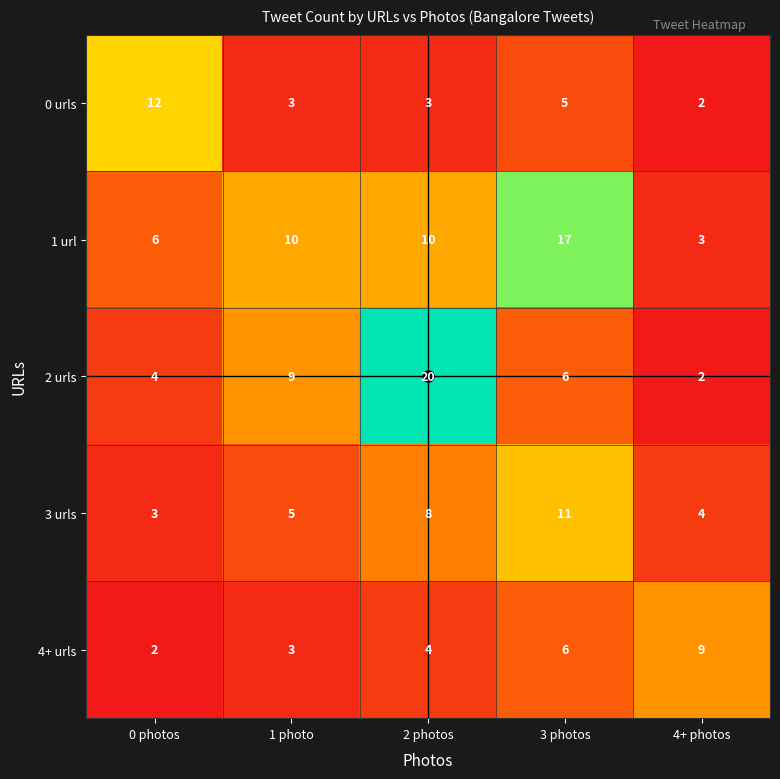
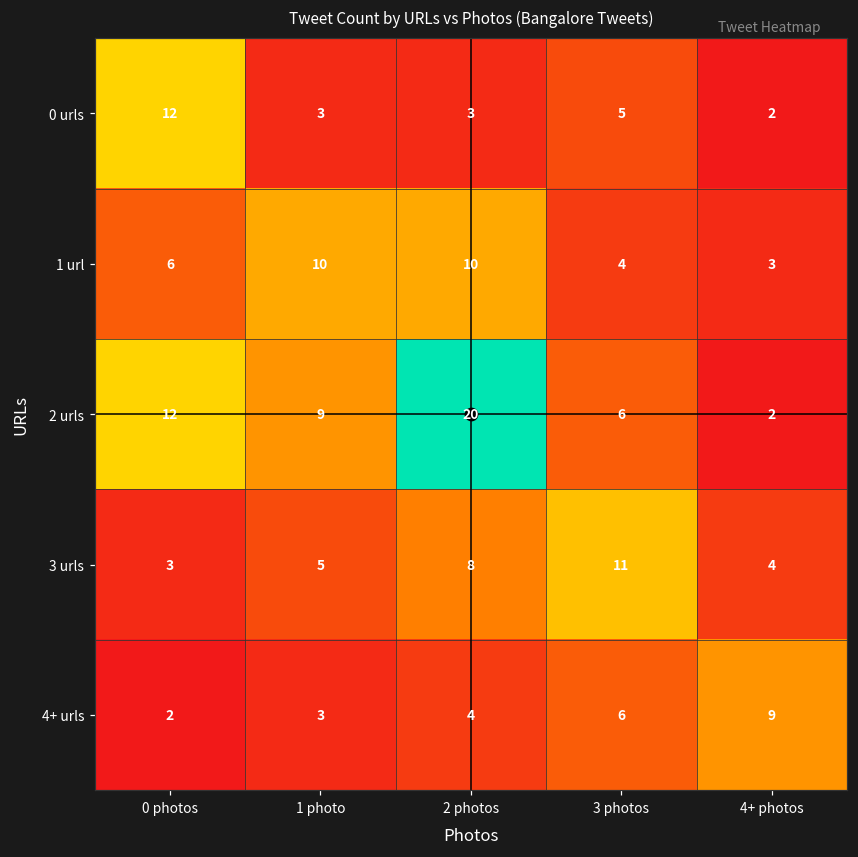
  {
    "0 urls": {
      "0 photos": 12,
      "1 photo": 3,
      "2 photos": 3,
      "3 photos": 5,
      "4+ photos": 2
    },
    "1 url": {
      "0 photos": 6,
      "1 photo": 10,
      "2 photos": 10,
-     "3 photos": 17,
+     "3 photos": 4,
      "4+ photos": 3
    },
    "2 urls": {
-     "0 photos": 4,
+     "0 photos": 12,
      "1 photo": 9,
      "3 photos": 6,
      "4+ photos": 2
    },
    "3 urls": {
      "0 photos": 3,
      "1 photo": 5,
      "2 photos": 8,
      "3 photos": 11,
      "4+ photos": 4
    },
    "4+ urls": {
      "0 photos": 2,
      "1 photo": 3,
      "2 photos": 4,
      "3 photos": 6,
      "4+ photos": 9
    }
  }
